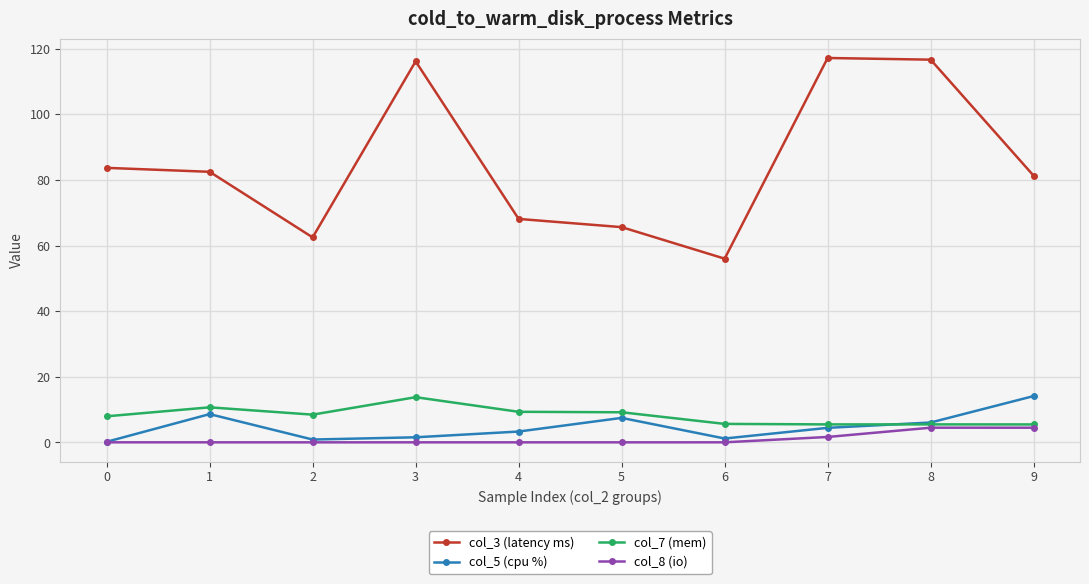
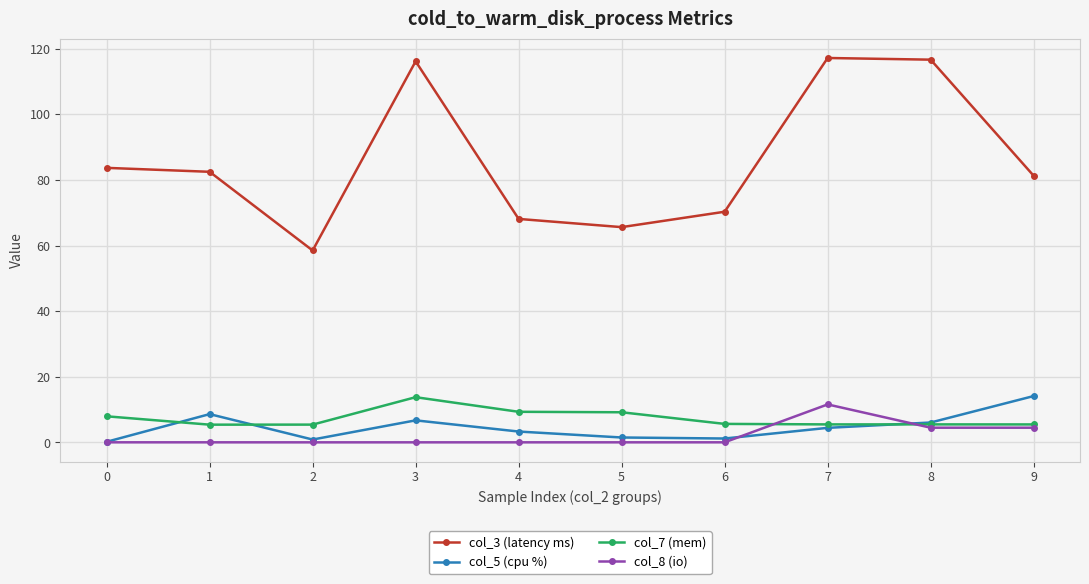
  {
    "col_3 (latency ms)": {
      "0": 84,
      "1": 82,
-     "2": 62,
+     "2": 58,
      "3": 116,
      "4": 68,
      "5": 66,
-     "6": 56,
+     "6": 70,
      "7": 117,
      "8": 117,
      "9": 81
    },
    "col_5 (cpu %)": {
      "1": 9,
      "2": 1,
-     "3": 2,
+     "3": 7,
      "4": 3,
-     "5": 7,
+     "5": 2,
      "6": 1,
      "7": 4,
      "9": 14
    },
    "col_7 (mem)": {
      "0": 8,
-     "1": 11,
-     "2": 8,
+     "1": 5,
+     "2": 5,
      "3": 14,
      "4": 9,
      "5": 9,
      "6": 6,
      "7": 5,
      "9": 5
    },
    "col_8 (io)": {
      "1": 0,
      "2": 0,
      "3": 0,
      "4": 0,
      "5": 0,
      "6": 0,
-     "7": 2,
+     "7": 12,
      "8": 4,
      "9": 4
    }
  }
